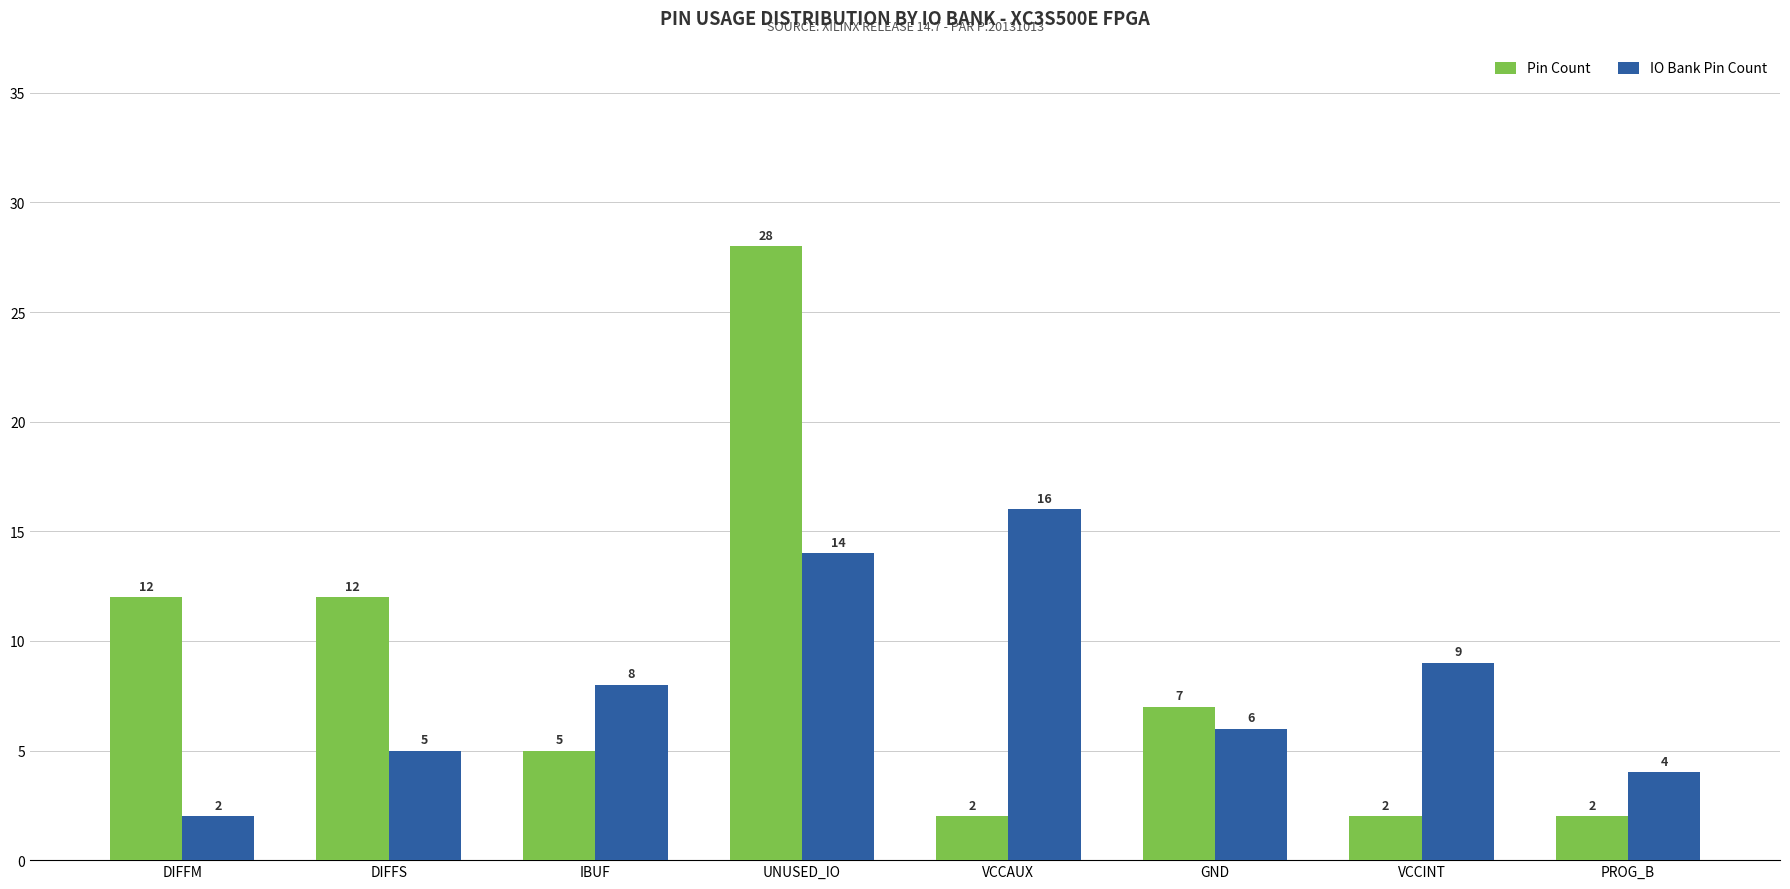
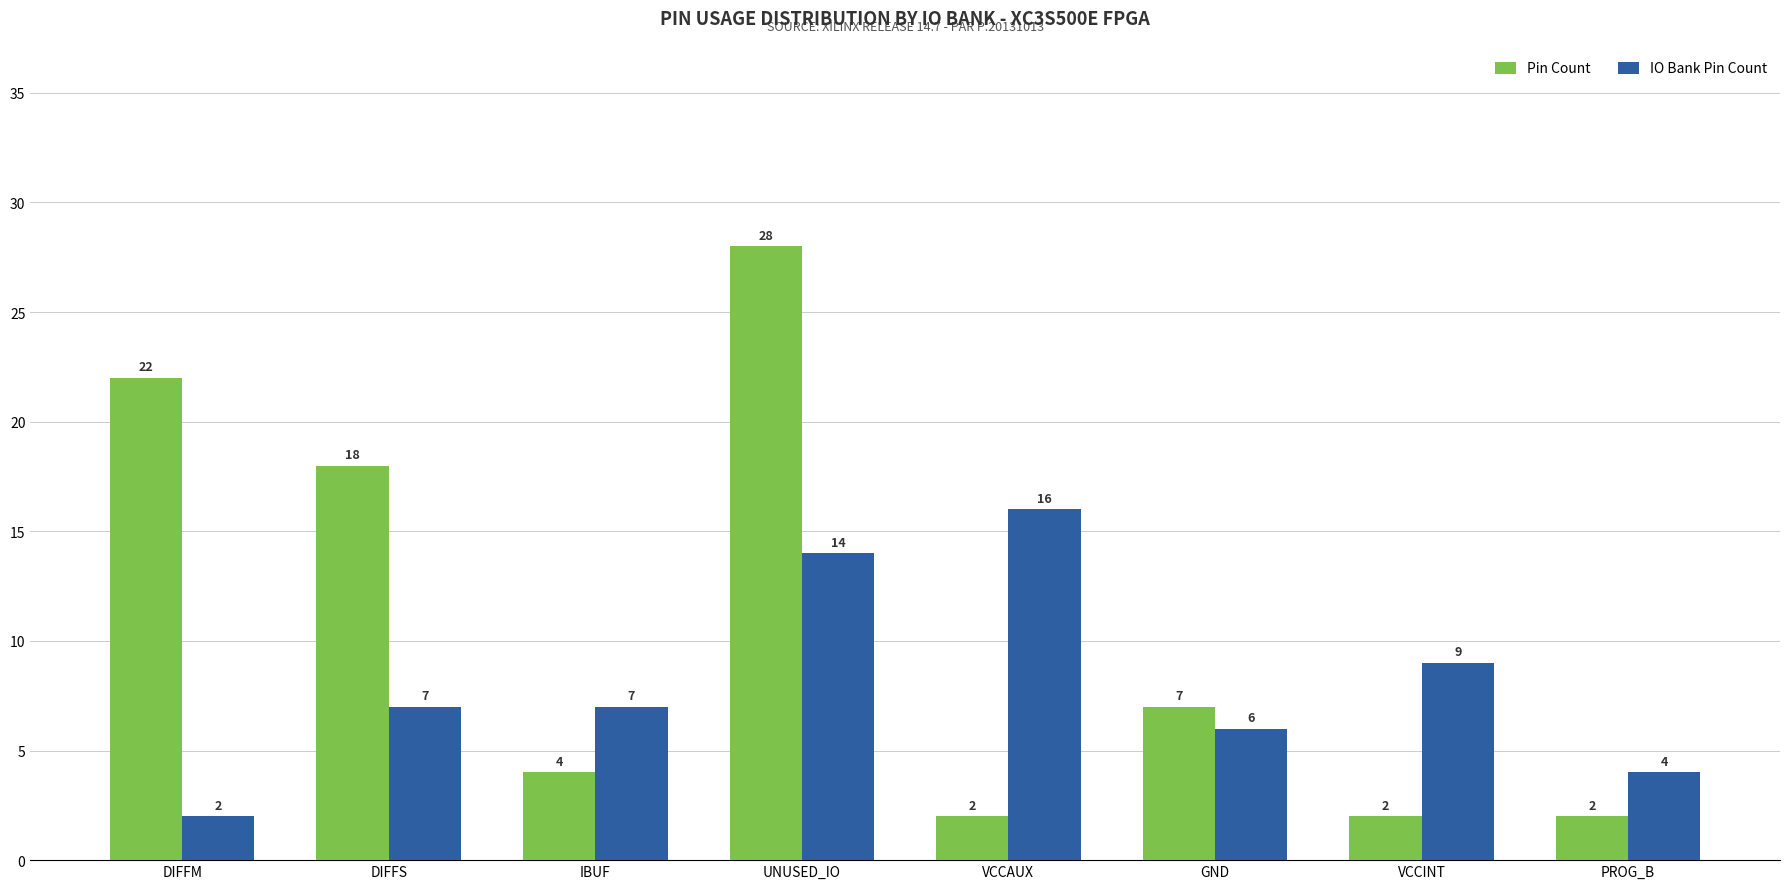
  {
    "Pin Count": {
-     "DIFFM": 12,
-     "DIFFS": 12,
-     "IBUF": 5,
+     "DIFFM": 22,
+     "DIFFS": 18,
+     "IBUF": 4,
      "UNUSED_IO": 28,
      "VCCAUX": 2,
      "GND": 7,
      "VCCINT": 2,
      "PROG_B": 2
    },
    "IO Bank Pin Count": {
      "DIFFM": 2,
-     "DIFFS": 5,
-     "IBUF": 8,
+     "DIFFS": 7,
+     "IBUF": 7,
      "UNUSED_IO": 14,
      "VCCAUX": 16,
      "GND": 6,
      "VCCINT": 9,
      "PROG_B": 4
    }
  }
